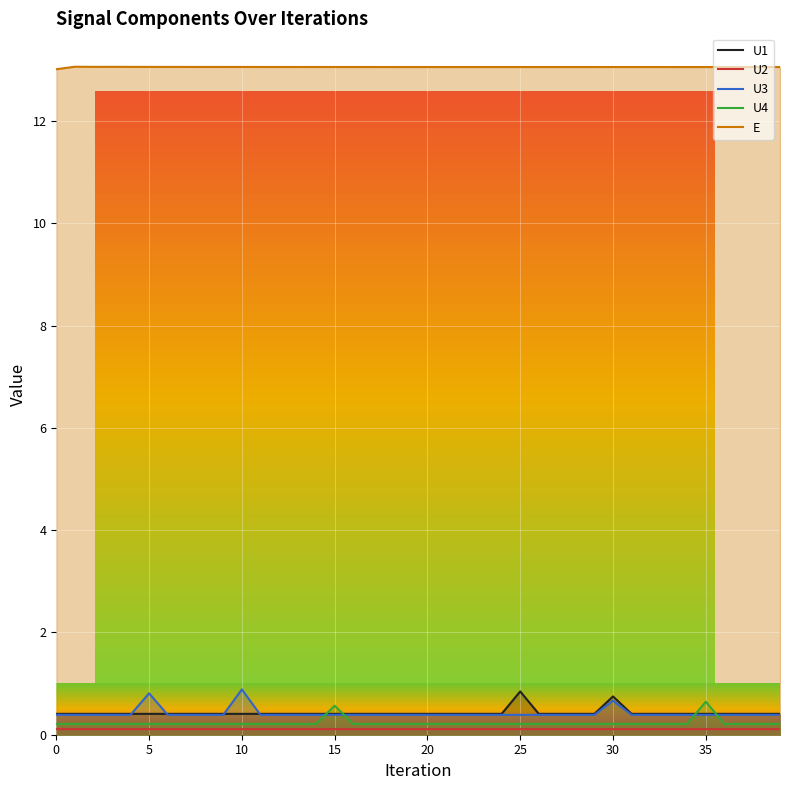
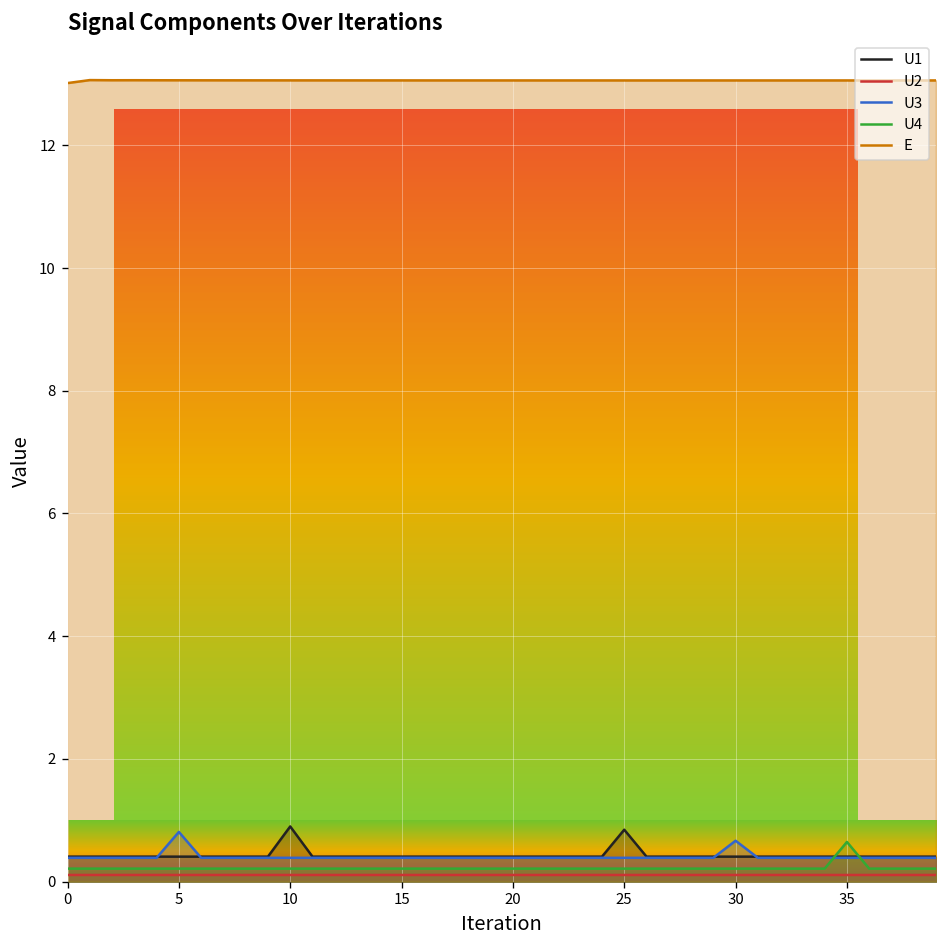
  {
    "U1": {
      "5": 0.4,
-     "10": 0.4,
+     "10": 0.9,
      "25": 0.8,
-     "30": 0.7
+     "30": 0.4
    },
    "U2": {
      "0": 0.1,
      "5": 0.1,
      "10": 0.1,
      "15": 0.1,
      "20": 0.1,
      "25": 0.1,
      "30": 0.1,
      "35": 0.1
    },
    "U3": {
      "5": 0.8,
-     "10": 0.9,
+     "10": 0.4,
      "25": 0.4,
      "30": 0.7
    },
    "U4": {
      "0": 0.2,
      "5": 0.2,
      "10": 0.2,
-     "15": 0.6,
+     "15": 0.2,
      "20": 0.2,
      "25": 0.2,
      "30": 0.2,
      "35": 0.6
    },
    "E": {
      "0": 13.0,
      "5": 13.1,
      "10": 13.1,
      "15": 13.1,
      "20": 13.1,
      "25": 13.1,
      "30": 13.1,
      "35": 13.1
    }
  }
